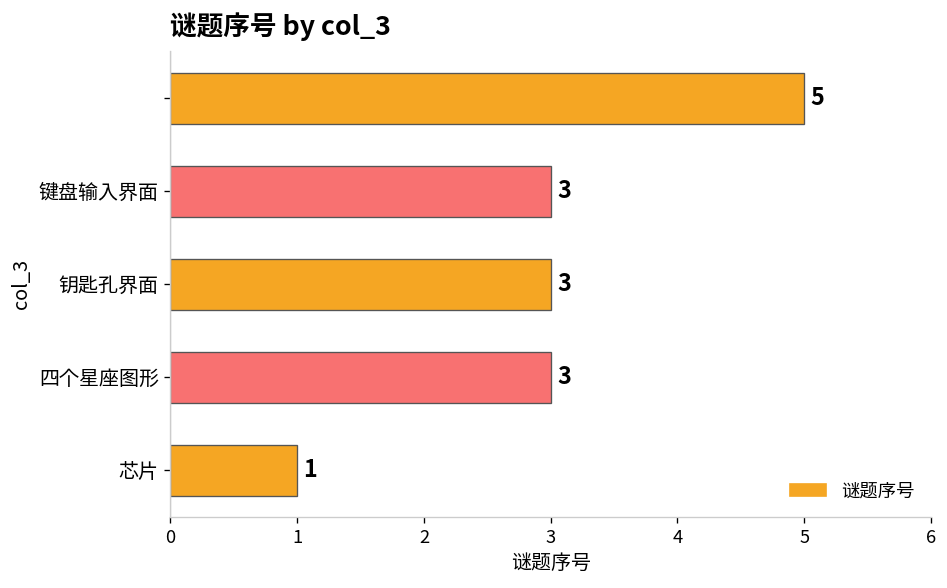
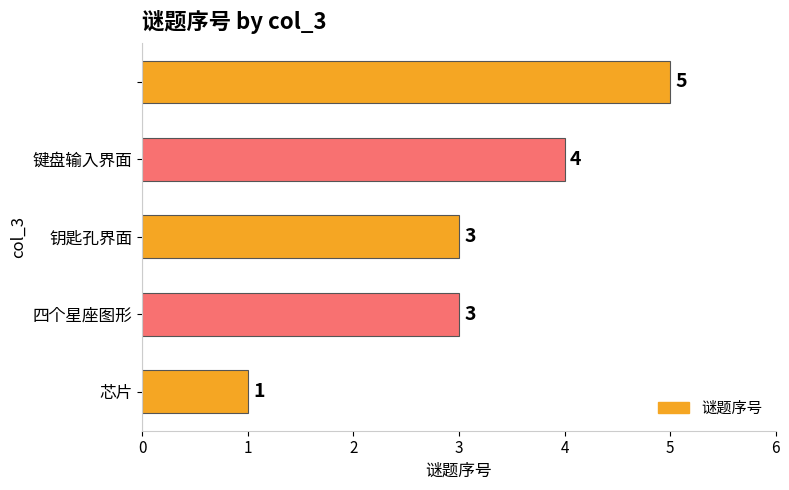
  {
-   "键盘输入界面": 3,
+   "键盘输入界面": 4,
    "钥匙孔界面": 3,
    "四个星座图形": 3,
    "芯片": 1
  }
